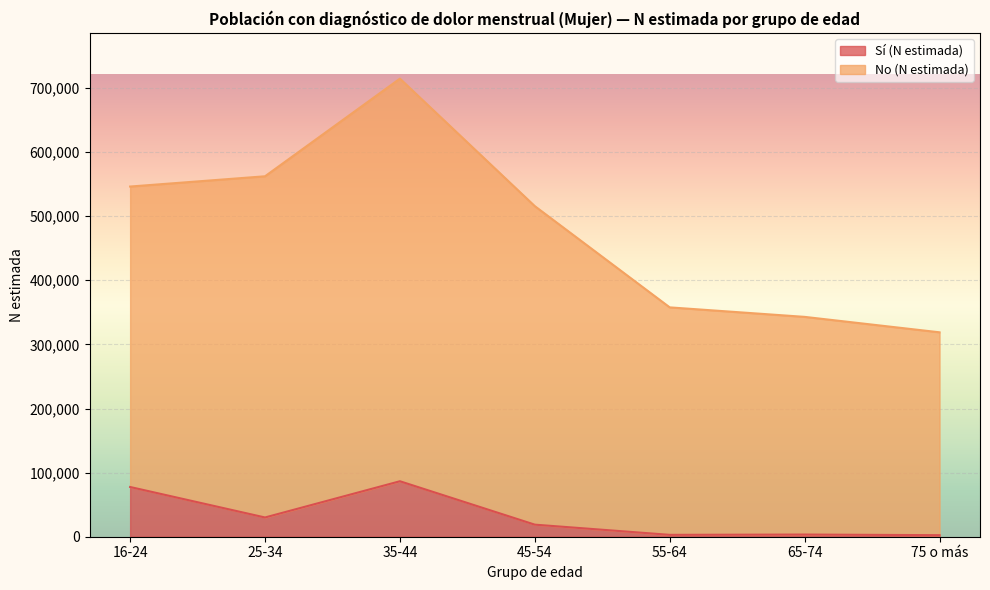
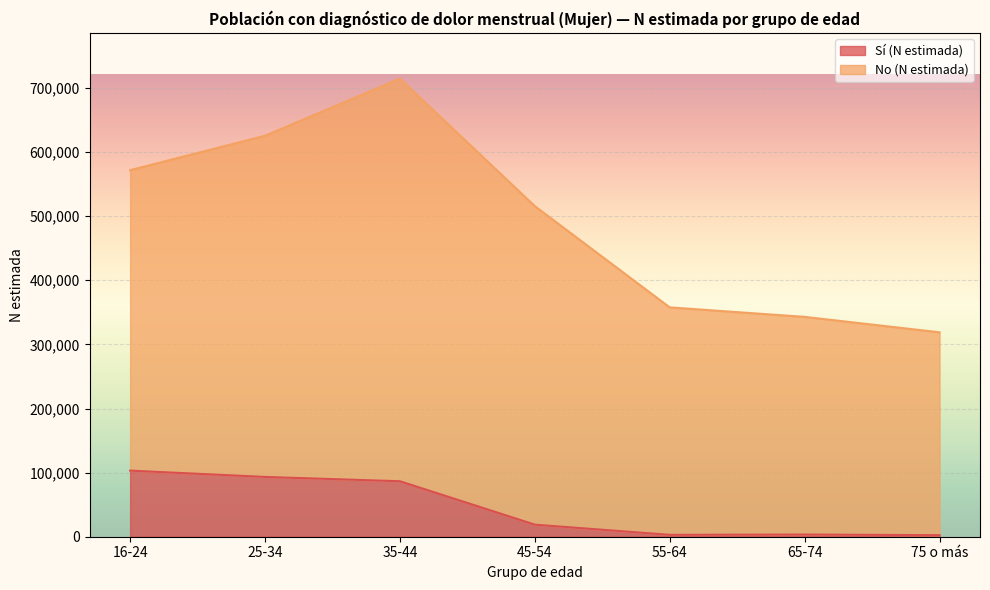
  {
    "Sí (N estimada)": {
-     "16-24": "80,000",
-     "25-34": "30,000",
+     "16-24": "100,000",
+     "25-34": "90,000",
      "35-44": "90,000",
      "45-54": "20,000",
      "55-64": "0",
      "65-74": "0",
      "75 o más": "0"
    },
    "No (N estimada)": {
      "16-24": "470,000",
      "25-34": "530,000",
      "35-44": "630,000",
      "45-54": "500,000",
      "55-64": "350,000",
      "65-74": "340,000",
      "75 o más": "320,000"
    }
  }
